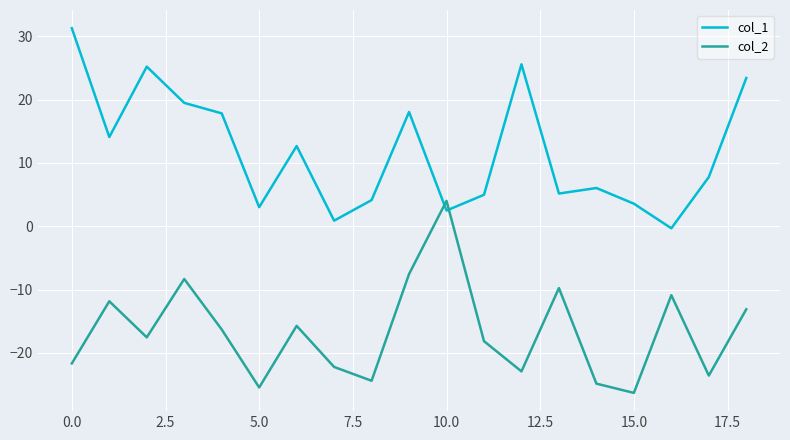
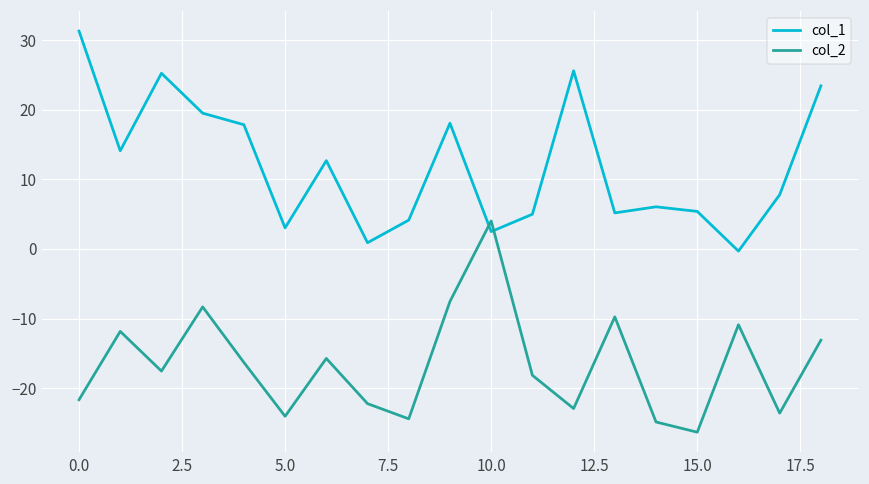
  {
    "col_1": {
      "0.0": 31,
      "5.0": 3,
      "10.0": 2,
-     "15.0": 4
+     "15.0": 5
    },
    "col_2": {
      "0.0": -22,
-     "5.0": -25,
+     "5.0": -24,
      "10.0": 4,
      "15.0": -26
    }
  }
